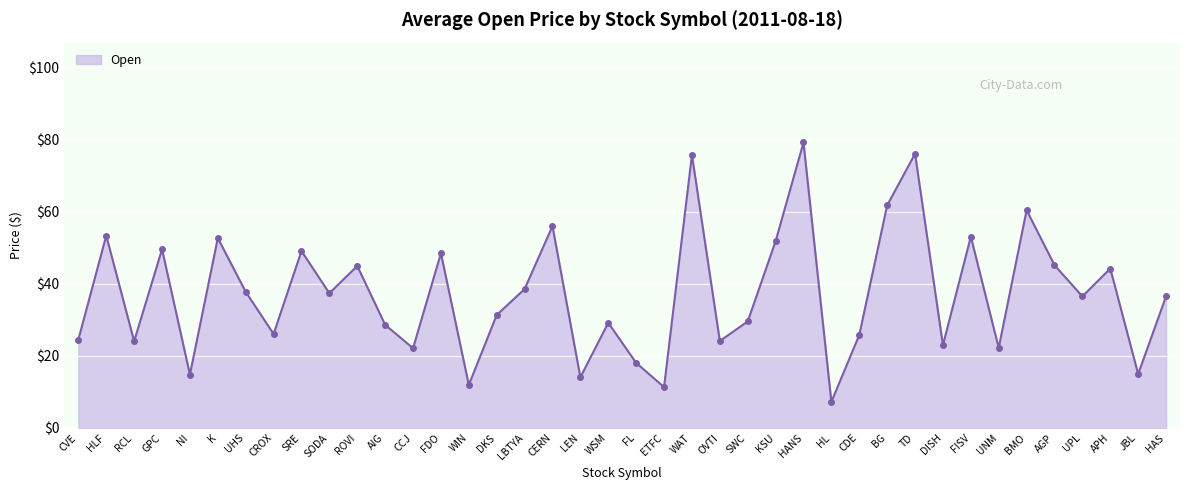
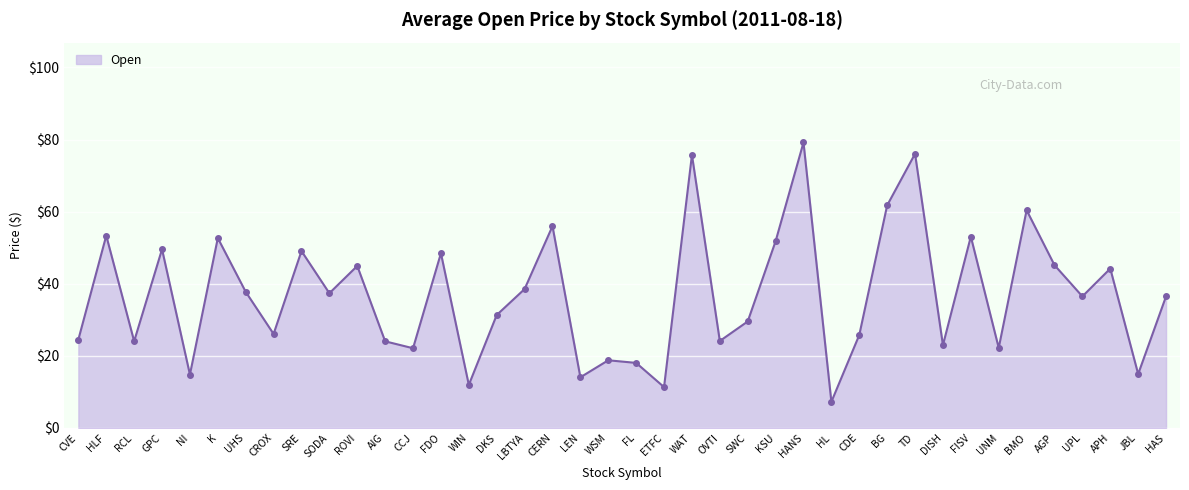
  {
    "CVE": "$25",
    "HLF": "$53",
    "RCL": "$24",
    "GPC": "$50",
    "NI": "$15",
    "K": "$53",
    "UHS": "$38",
    "CROX": "$26",
    "SRE": "$49",
    "SODA": "$37",
    "ROVI": "$45",
-   "AIG": "$29",
+   "AIG": "$24",
    "CCJ": "$22",
    "FDO": "$48",
    "WIN": "$12",
    "DKS": "$31",
    "LBTYA": "$39",
    "CERN": "$56",
    "LEN": "$14",
-   "WSM": "$29",
+   "WSM": "$19",
    "FL": "$18",
    "ETFC": "$11",
    "WAT": "$76",
    "OVTI": "$24",
    "SWC": "$30",
    "KSU": "$52",
    "HANS": "$79",
    "HL": "$7",
    "CDE": "$26",
    "BG": "$62",
    "TD": "$76",
    "DISH": "$23",
    "FISV": "$53",
    "UNM": "$22",
    "BMO": "$60",
    "AGP": "$45",
    "UPL": "$36",
    "APH": "$44",
    "JBL": "$15",
    "HAS": "$36"
  }
